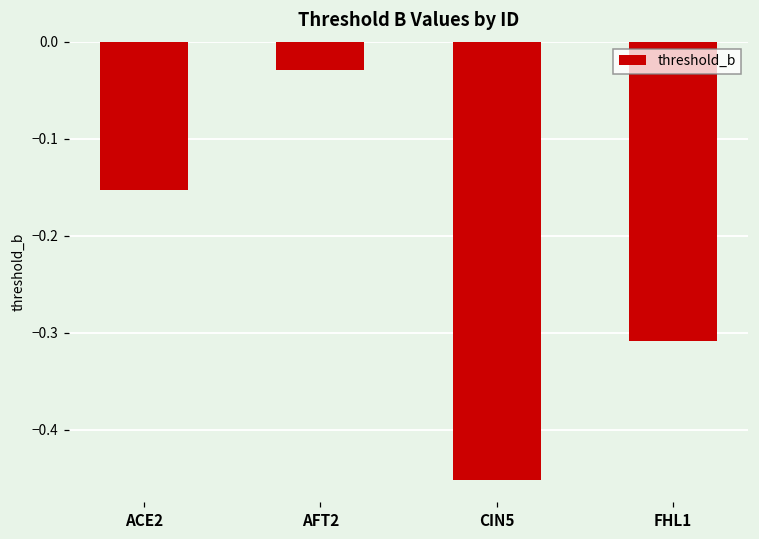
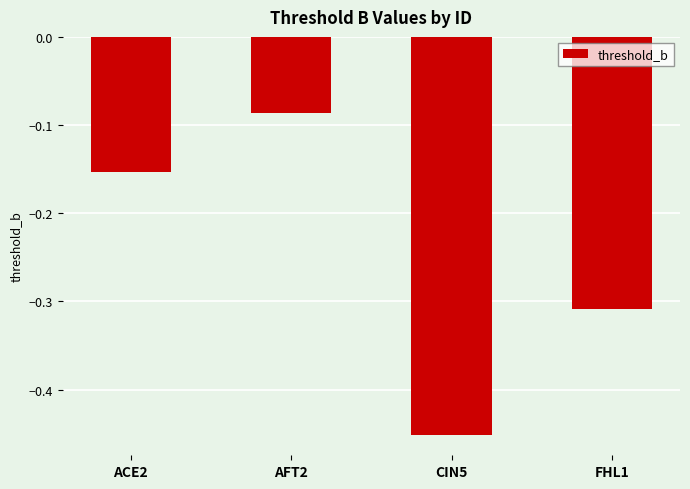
  {
    "ACE2": -0.15,
-   "AFT2": -0.03,
+   "AFT2": -0.09,
    "CIN5": -0.45,
    "FHL1": -0.31
  }
